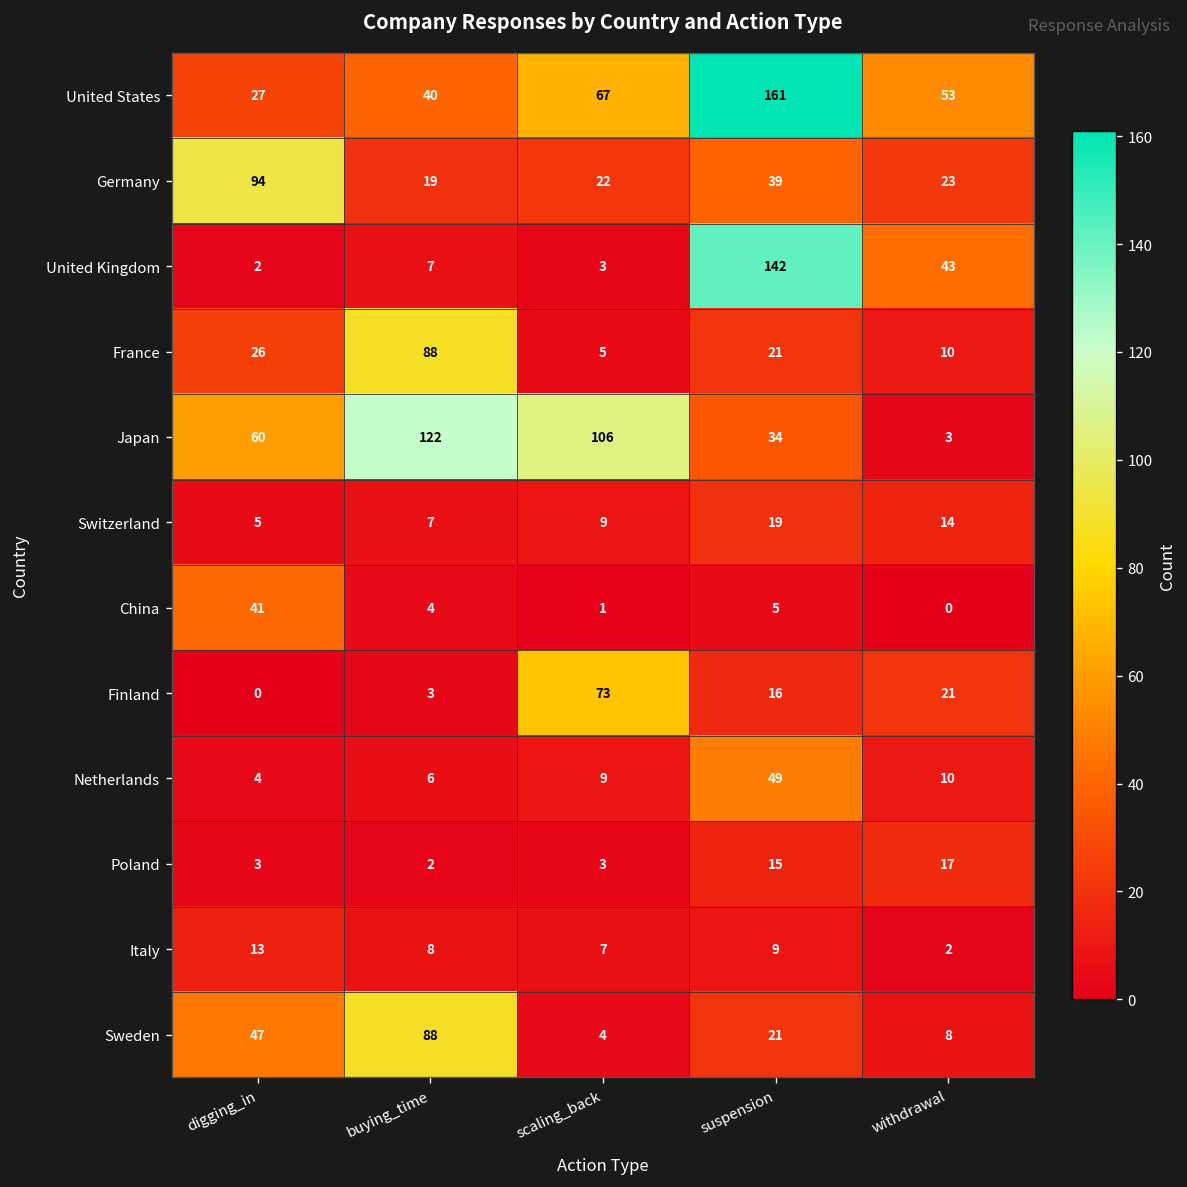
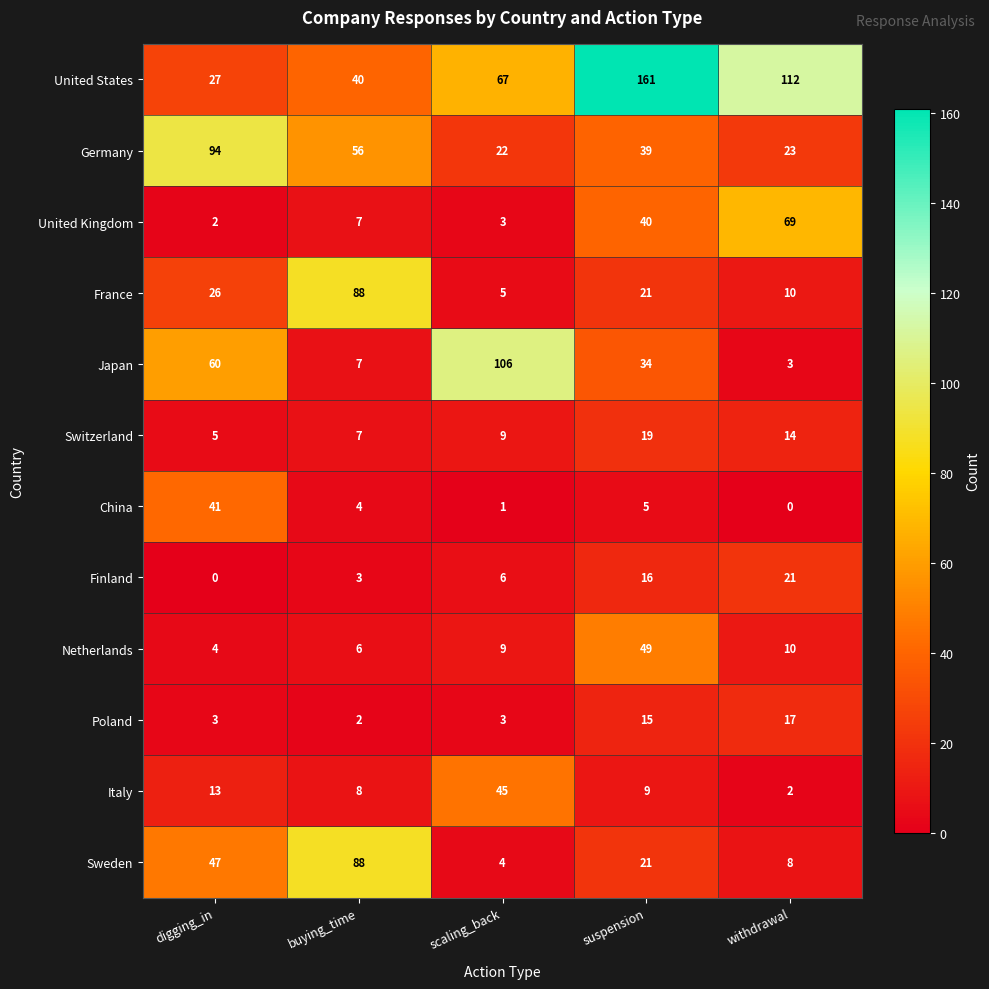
  {
    "United States": {
      "digging_in": 27,
      "buying_time": 40,
      "scaling_back": 67,
      "suspension": 161,
-     "withdrawal": 53
+     "withdrawal": 112
    },
    "Germany": {
      "digging_in": 94,
-     "buying_time": 19,
+     "buying_time": 56,
      "scaling_back": 22,
      "suspension": 39,
      "withdrawal": 23
    },
    "United Kingdom": {
      "digging_in": 2,
      "buying_time": 7,
      "scaling_back": 3,
-     "suspension": 142,
-     "withdrawal": 43
+     "suspension": 40,
+     "withdrawal": 69
    },
    "France": {
      "digging_in": 26,
      "buying_time": 88,
      "scaling_back": 5,
      "suspension": 21,
      "withdrawal": 10
    },
    "Japan": {
      "digging_in": 60,
-     "buying_time": 122,
+     "buying_time": 7,
      "scaling_back": 106,
      "suspension": 34,
      "withdrawal": 3
    },
    "Switzerland": {
      "digging_in": 5,
      "buying_time": 7,
      "scaling_back": 9,
      "suspension": 19,
      "withdrawal": 14
    },
    "China": {
      "digging_in": 41,
      "buying_time": 4,
      "scaling_back": 1,
      "suspension": 5,
      "withdrawal": 0
    },
    "Finland": {
      "digging_in": 0,
      "buying_time": 3,
-     "scaling_back": 73,
+     "scaling_back": 6,
      "suspension": 16,
      "withdrawal": 21
    },
    "Netherlands": {
      "digging_in": 4,
      "buying_time": 6,
      "scaling_back": 9,
      "suspension": 49,
      "withdrawal": 10
    },
    "Poland": {
      "digging_in": 3,
      "buying_time": 2,
      "scaling_back": 3,
      "suspension": 15,
      "withdrawal": 17
    },
    "Italy": {
      "digging_in": 13,
      "buying_time": 8,
-     "scaling_back": 7,
+     "scaling_back": 45,
      "suspension": 9,
      "withdrawal": 2
    },
    "Sweden": {
      "digging_in": 47,
      "buying_time": 88,
      "scaling_back": 4,
      "suspension": 21,
      "withdrawal": 8
    }
  }
